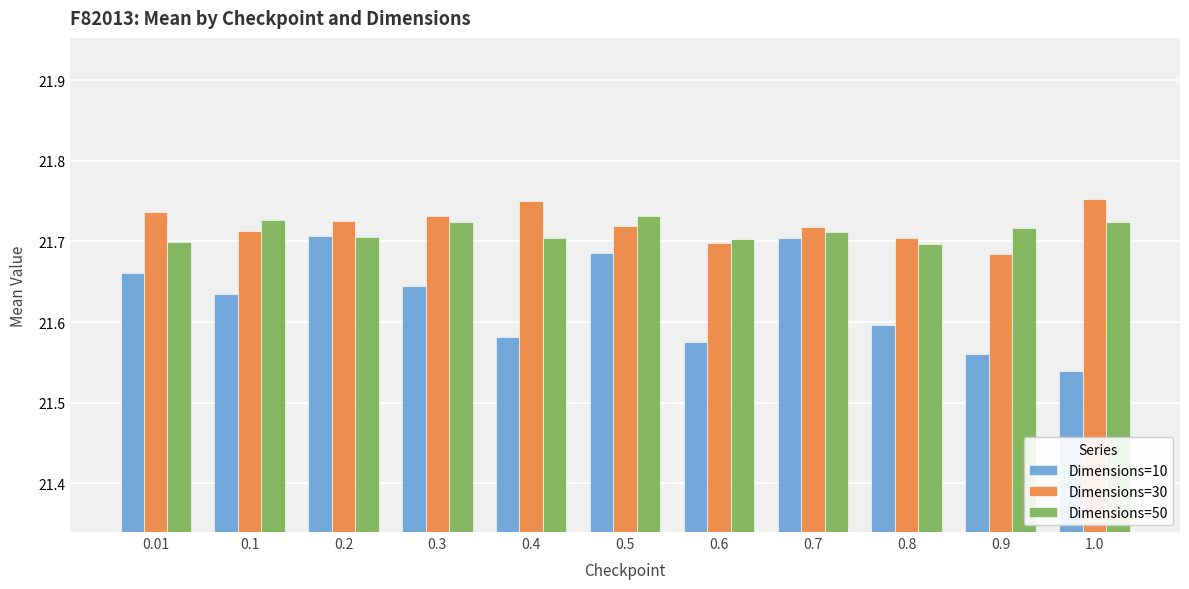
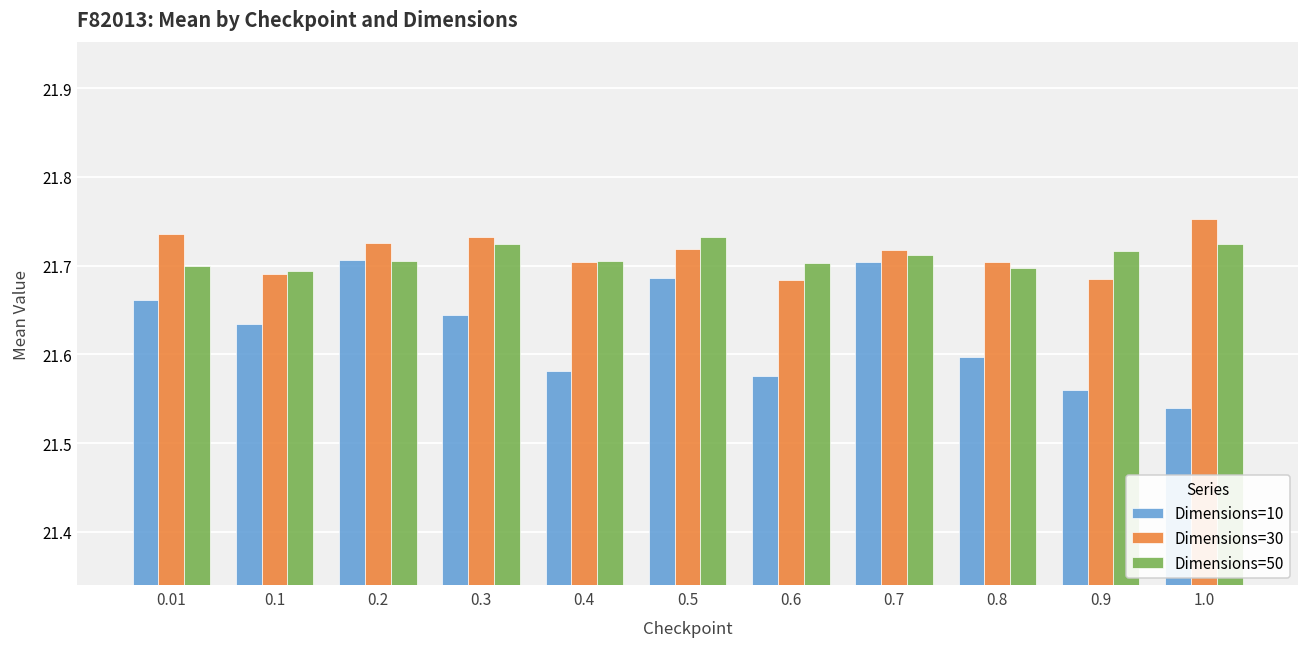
  {
    "Dimensions=10": {
      "0.01": 21.66,
      "0.1": 21.63,
      "0.2": 21.71,
      "0.3": 21.64,
      "0.4": 21.58,
      "0.5": 21.69,
      "0.6": 21.58,
      "0.7": 21.70,
      "0.8": 21.60,
      "0.9": 21.56,
      "1.0": 21.54
    },
    "Dimensions=30": {
      "0.01": 21.74,
-     "0.1": 21.71,
+     "0.1": 21.69,
      "0.2": 21.73,
      "0.3": 21.73,
-     "0.4": 21.75,
+     "0.4": 21.70,
      "0.5": 21.72,
-     "0.6": 21.70,
+     "0.6": 21.68,
      "0.7": 21.72,
      "0.8": 21.70,
      "0.9": 21.68,
      "1.0": 21.75
    },
    "Dimensions=50": {
      "0.01": 21.70,
-     "0.1": 21.73,
+     "0.1": 21.69,
      "0.2": 21.71,
      "0.3": 21.72,
      "0.4": 21.70,
      "0.5": 21.73,
      "0.6": 21.70,
      "0.7": 21.71,
      "0.8": 21.70,
      "0.9": 21.72,
      "1.0": 21.72
    }
  }
